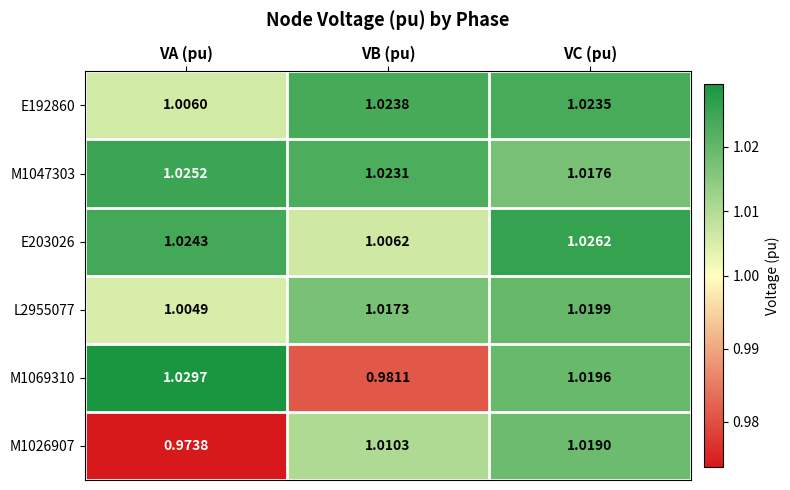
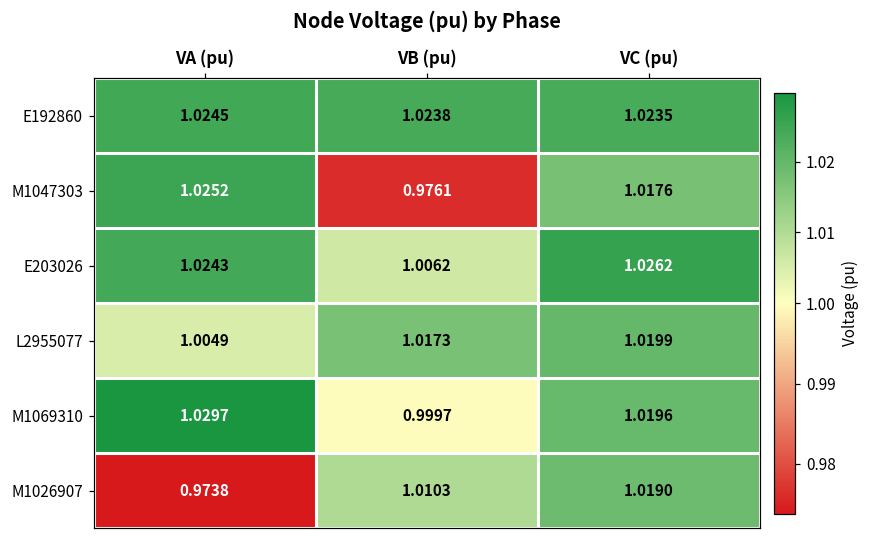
  {
    "E192860": {
-     "VA (pu)": 1.0060,
+     "VA (pu)": 1.0245,
      "VB (pu)": 1.0238,
      "VC (pu)": 1.0235
    },
    "M1047303": {
      "VA (pu)": 1.0252,
-     "VB (pu)": 1.0231,
+     "VB (pu)": 0.9761,
      "VC (pu)": 1.0176
    },
    "E203026": {
      "VA (pu)": 1.0243,
      "VB (pu)": 1.0062,
      "VC (pu)": 1.0262
    },
    "L2955077": {
      "VA (pu)": 1.0049,
      "VB (pu)": 1.0173,
      "VC (pu)": 1.0199
    },
    "M1069310": {
      "VA (pu)": 1.0297,
-     "VB (pu)": 0.9811,
+     "VB (pu)": 0.9997,
      "VC (pu)": 1.0196
    },
    "M1026907": {
      "VA (pu)": 0.9738,
      "VB (pu)": 1.0103,
      "VC (pu)": 1.0190
    }
  }
